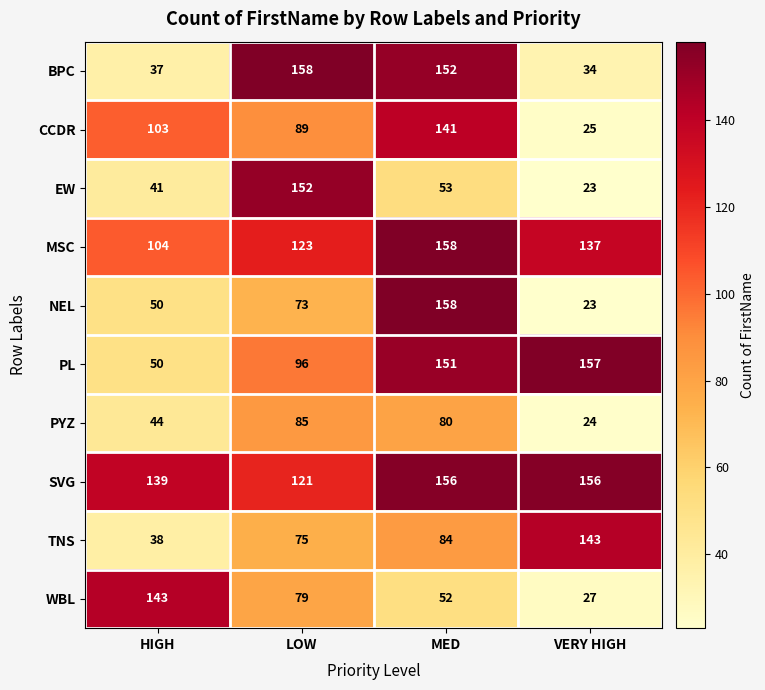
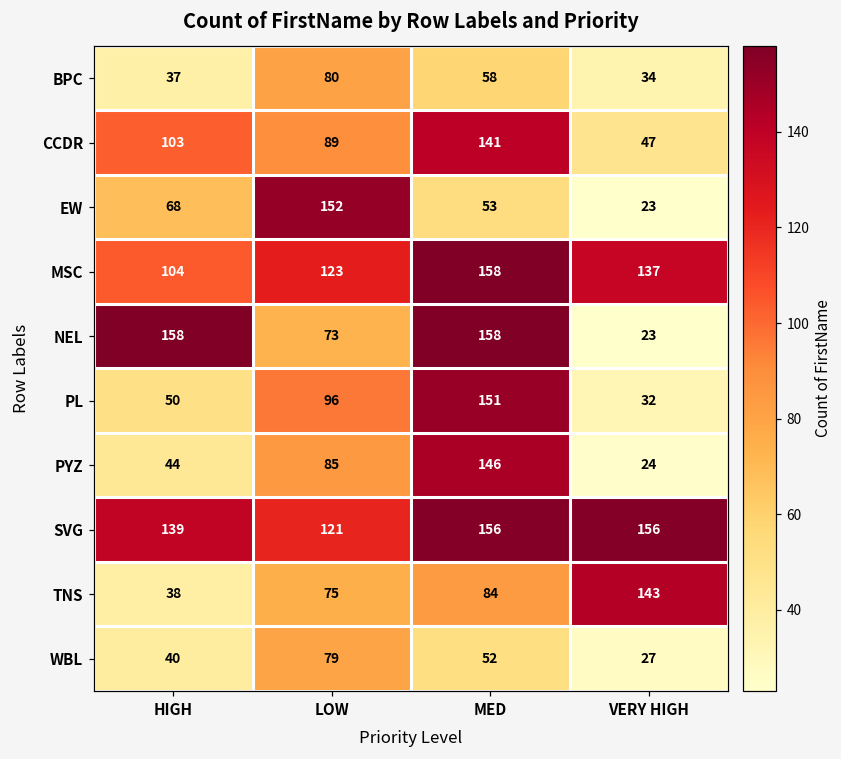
  {
    "BPC": {
      "HIGH": 37,
-     "LOW": 158,
-     "MED": 152,
+     "LOW": 80,
+     "MED": 58,
      "VERY HIGH": 34
    },
    "CCDR": {
      "HIGH": 103,
      "LOW": 89,
      "MED": 141,
-     "VERY HIGH": 25
+     "VERY HIGH": 47
    },
    "EW": {
-     "HIGH": 41,
+     "HIGH": 68,
      "LOW": 152,
      "MED": 53,
      "VERY HIGH": 23
    },
    "MSC": {
      "HIGH": 104,
      "LOW": 123,
      "MED": 158,
      "VERY HIGH": 137
    },
    "NEL": {
-     "HIGH": 50,
+     "HIGH": 158,
      "LOW": 73,
      "MED": 158,
      "VERY HIGH": 23
    },
    "PL": {
      "HIGH": 50,
      "LOW": 96,
      "MED": 151,
-     "VERY HIGH": 157
+     "VERY HIGH": 32
    },
    "PYZ": {
      "HIGH": 44,
      "LOW": 85,
-     "MED": 80,
+     "MED": 146,
      "VERY HIGH": 24
    },
    "SVG": {
      "HIGH": 139,
      "LOW": 121,
      "MED": 156,
      "VERY HIGH": 156
    },
    "TNS": {
      "HIGH": 38,
      "LOW": 75,
      "MED": 84,
      "VERY HIGH": 143
    },
    "WBL": {
-     "HIGH": 143,
+     "HIGH": 40,
      "LOW": 79,
      "MED": 52,
      "VERY HIGH": 27
    }
  }
